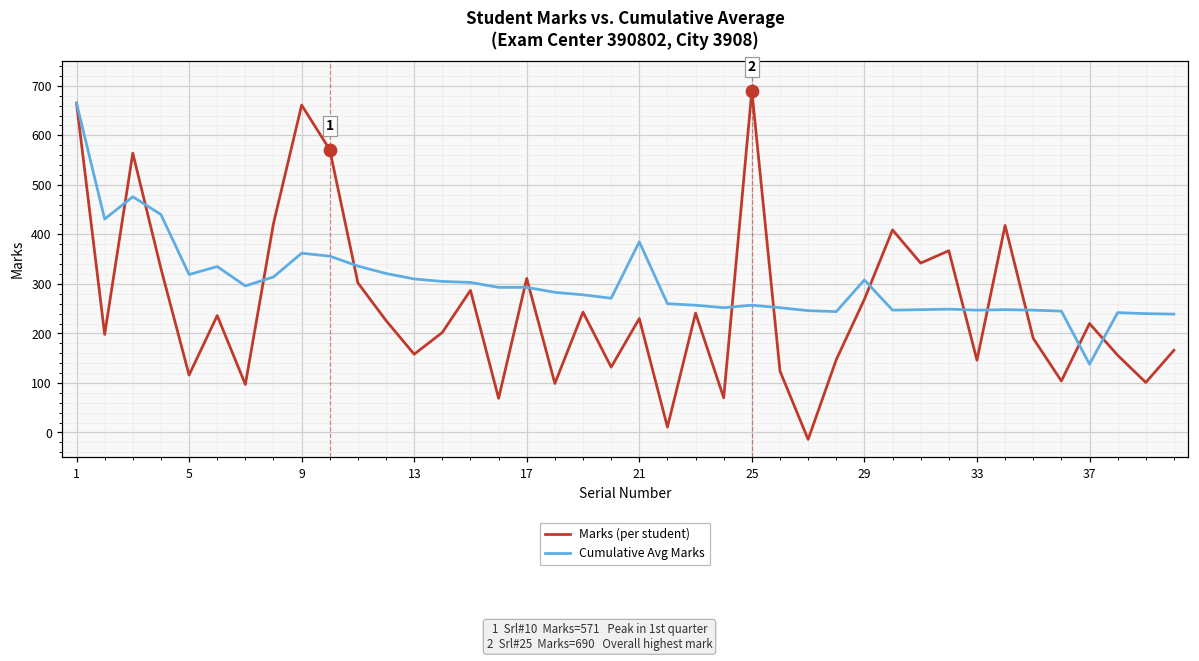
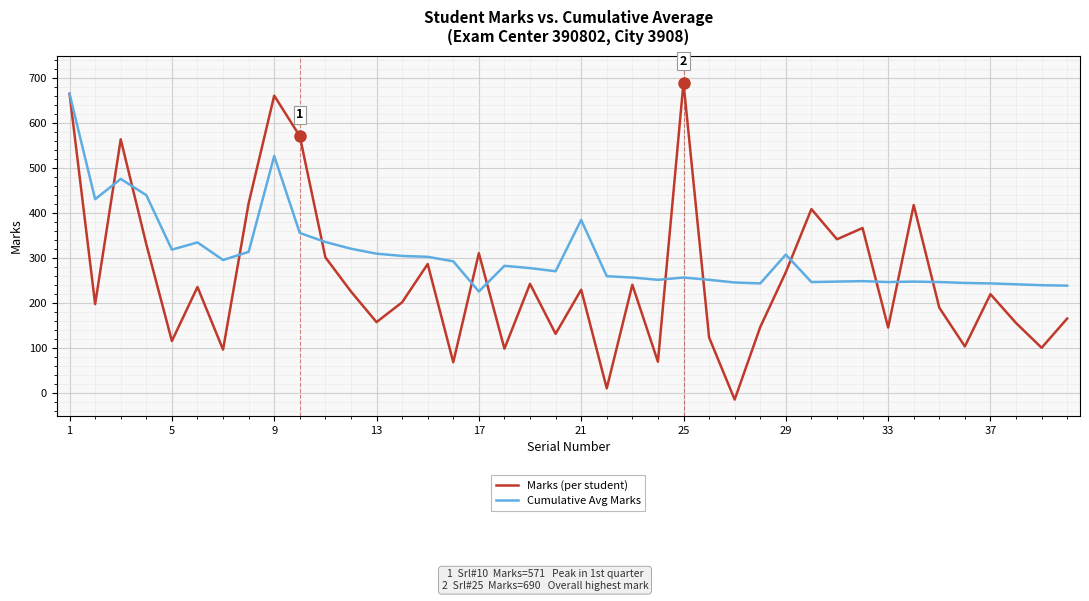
  {
    "Cumulative Avg Marks": {
      "5": 320,
-     "9": 360,
+     "9": 530,
      "13": 310,
-     "17": 290,
+     "17": 230,
      "21": 390,
      "25": 260,
      "29": 310,
      "33": 250,
-     "37": 140
+     "37": 240
    }
  }
